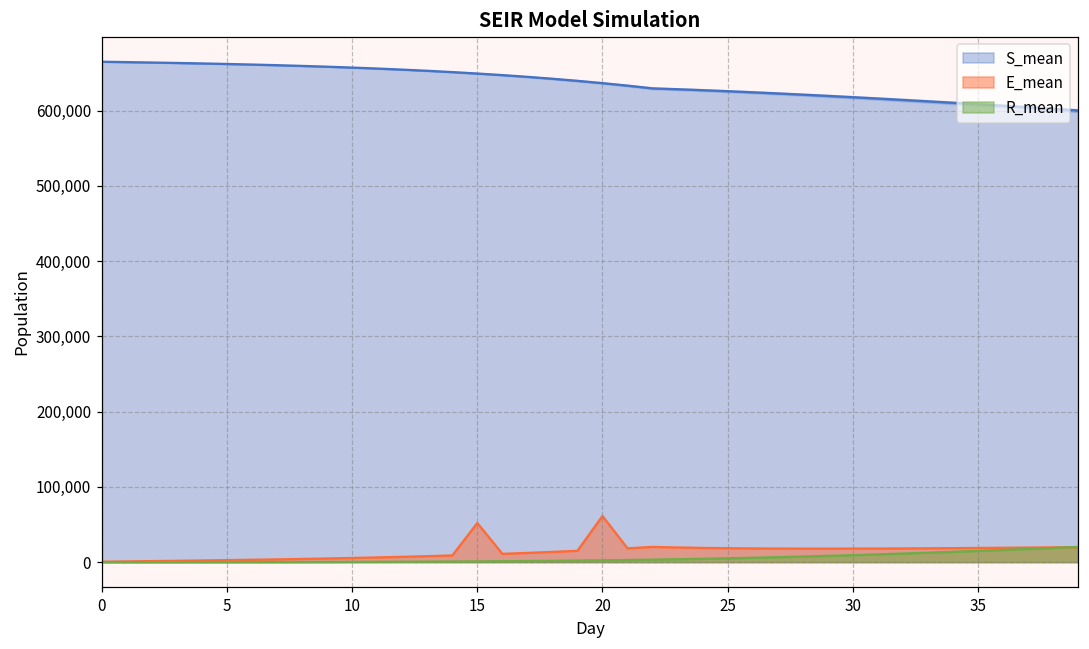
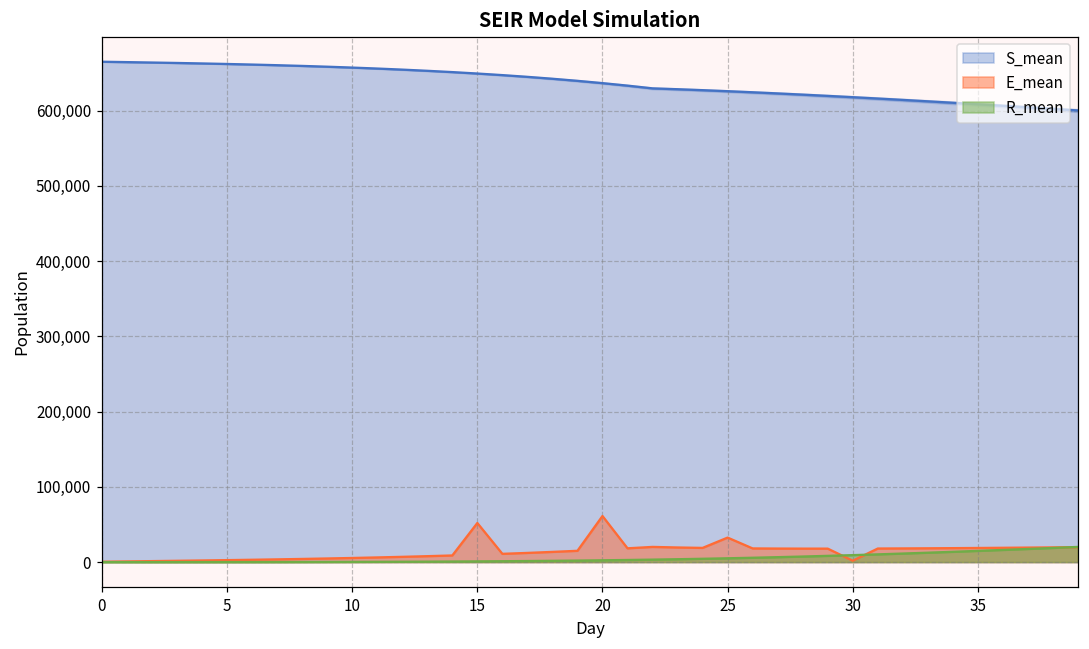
  {
    "E_mean": {
      "10": "10,000",
      "15": "50,000",
      "20": "60,000",
-     "25": "20,000",
-     "30": "20,000"
+     "25": "30,000",
+     "30": "0"
    }
  }
